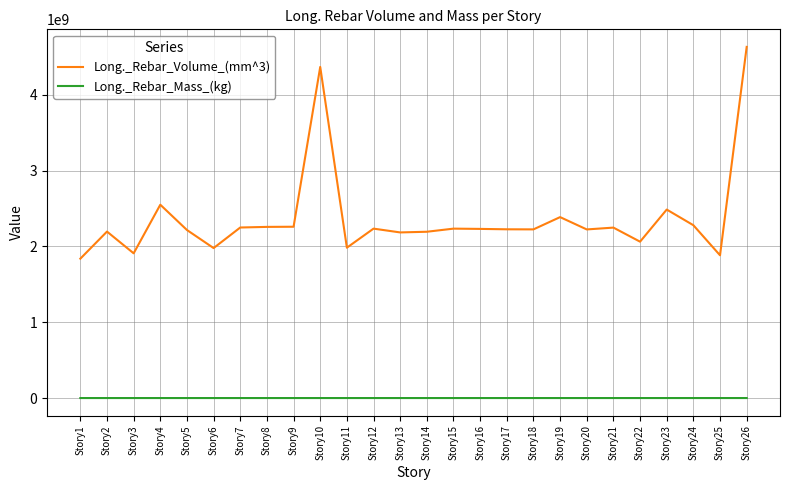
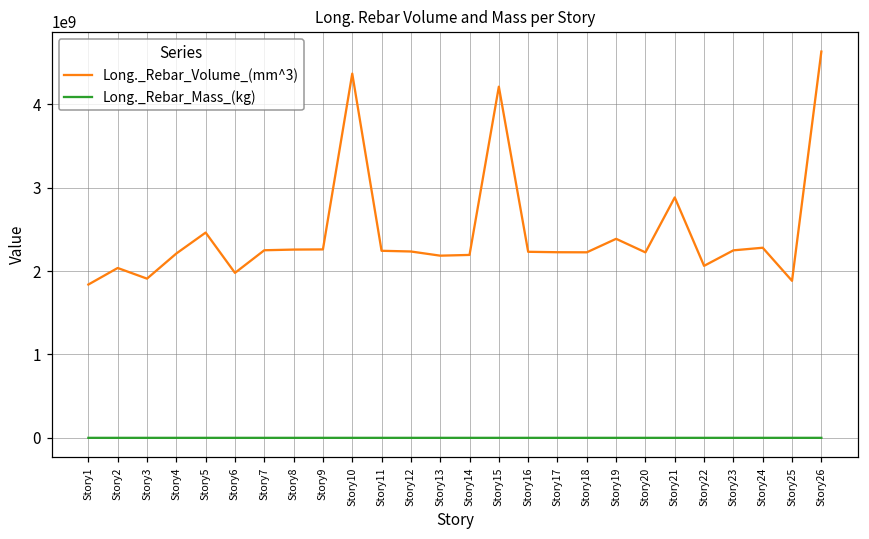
  {
    "Long._Rebar_Volume_(mm^3)": {
      "Story1": 1800000000,
-     "Story2": 2200000000,
+     "Story2": 2000000000,
      "Story3": 1900000000,
-     "Story4": 2600000000,
-     "Story5": 2200000000,
+     "Story4": 2200000000,
+     "Story5": 2500000000,
      "Story6": 2000000000,
      "Story7": 2300000000,
      "Story8": 2300000000,
      "Story9": 2300000000,
      "Story10": 4400000000,
-     "Story11": 2000000000,
+     "Story11": 2200000000,
      "Story12": 2200000000,
      "Story13": 2200000000,
      "Story14": 2200000000,
-     "Story15": 2200000000,
+     "Story15": 4200000000,
      "Story16": 2200000000,
      "Story17": 2200000000,
      "Story18": 2200000000,
      "Story19": 2400000000,
      "Story20": 2200000000,
-     "Story21": 2200000000,
+     "Story21": 2900000000,
      "Story22": 2100000000,
-     "Story23": 2500000000,
+     "Story23": 2200000000,
      "Story24": 2300000000,
      "Story25": 1900000000,
      "Story26": 4600000000
    },
    "Long._Rebar_Mass_(kg)": {
      "Story1": 0,
      "Story2": 0,
      "Story3": 0,
      "Story4": 0,
      "Story5": 0,
      "Story6": 0,
      "Story7": 0,
      "Story8": 0,
      "Story9": 0,
      "Story10": 0,
      "Story11": 0,
      "Story12": 0,
      "Story13": 0,
      "Story14": 0,
      "Story15": 0,
      "Story16": 0,
      "Story17": 0,
      "Story18": 0,
      "Story19": 0,
      "Story20": 0,
      "Story21": 0,
      "Story22": 0,
      "Story23": 0,
      "Story24": 0,
      "Story25": 0,
      "Story26": 0
    }
  }
